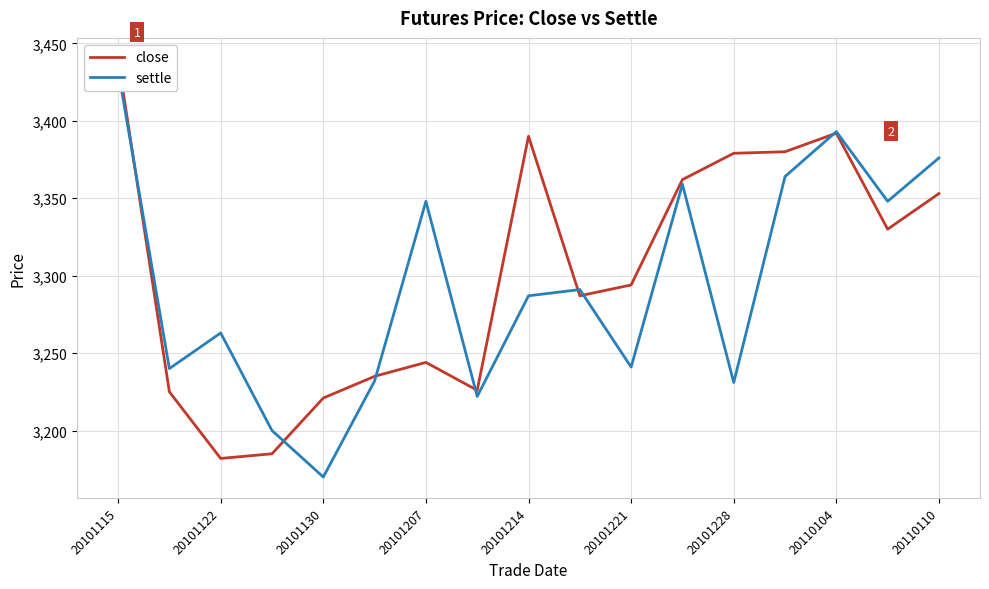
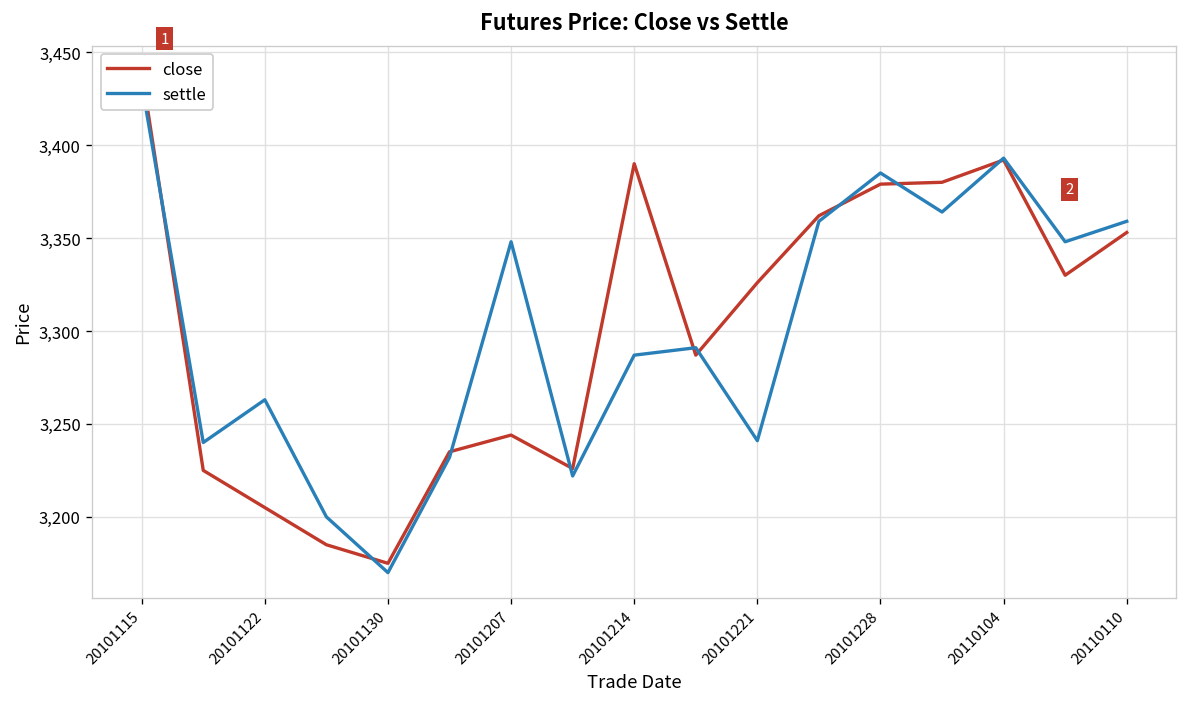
  {
    "close": {
-     "20101122": "3,182",
-     "20101130": "3,221",
+     "20101122": "3,205",
+     "20101130": "3,175",
      "20101207": "3,244",
      "20101214": "3,390",
-     "20101221": "3,294",
+     "20101221": "3,326",
      "20101228": "3,379",
      "20110110": "3,353"
    },
    "settle": {
      "20101122": "3,263",
      "20101130": "3,170",
      "20101207": "3,348",
      "20101214": "3,287",
      "20101221": "3,241",
-     "20101228": "3,231",
-     "20110110": "3,376"
+     "20101228": "3,385",
+     "20110110": "3,359"
    }
  }
